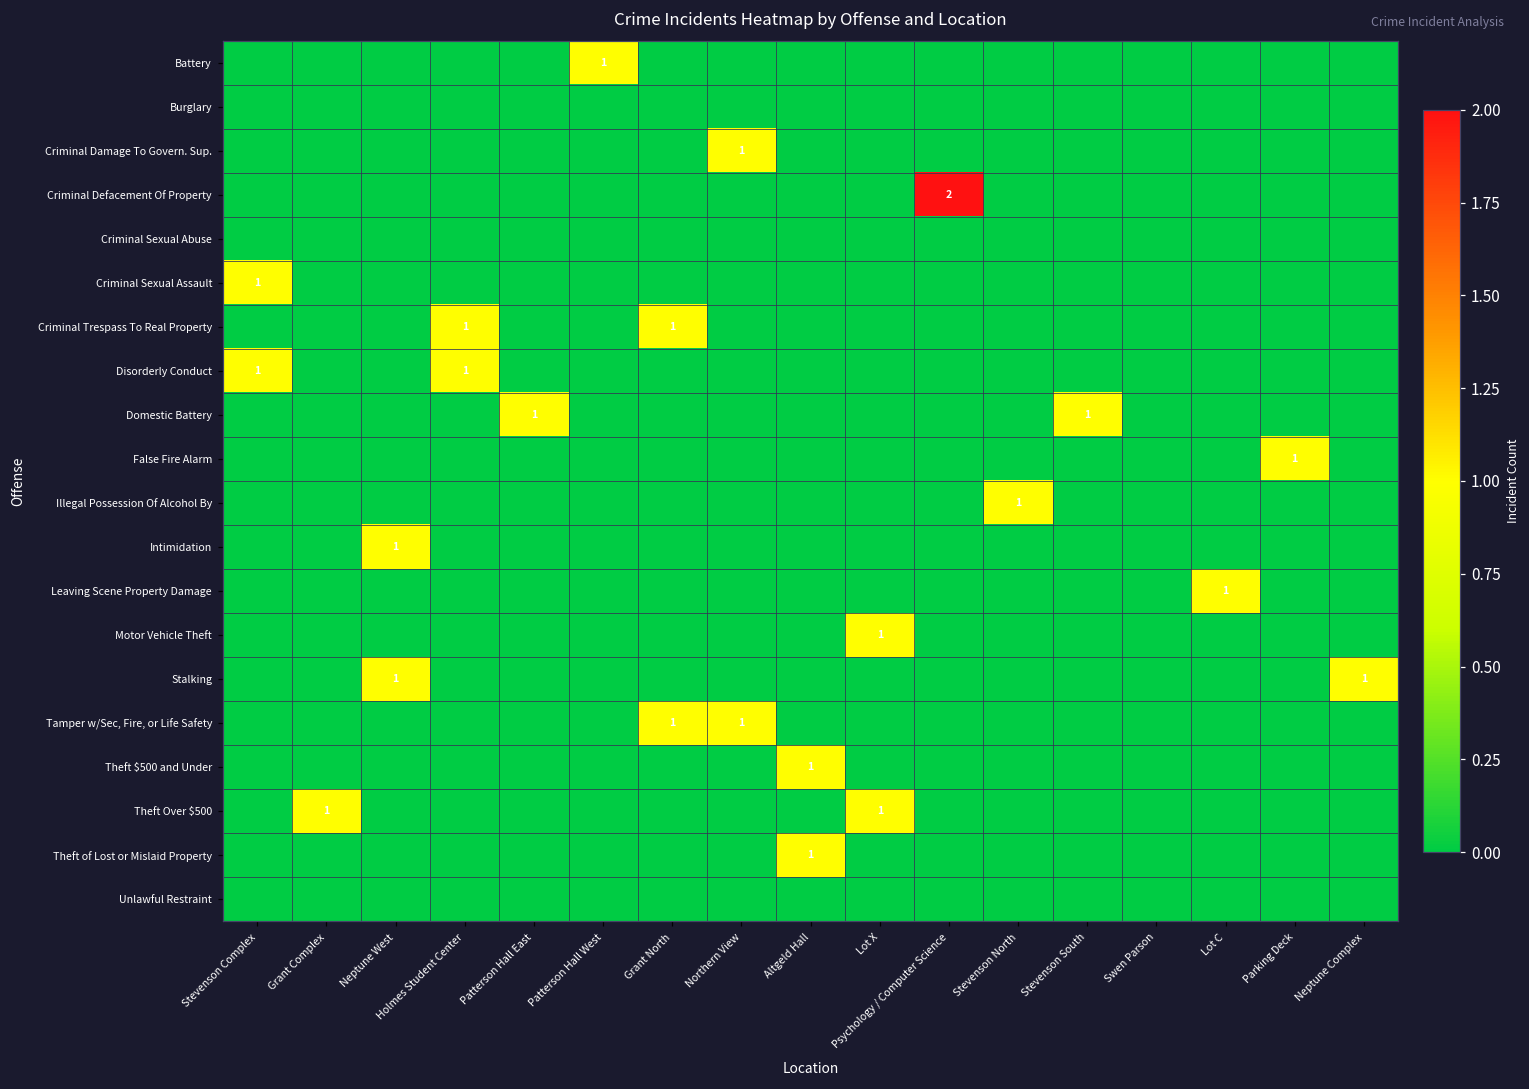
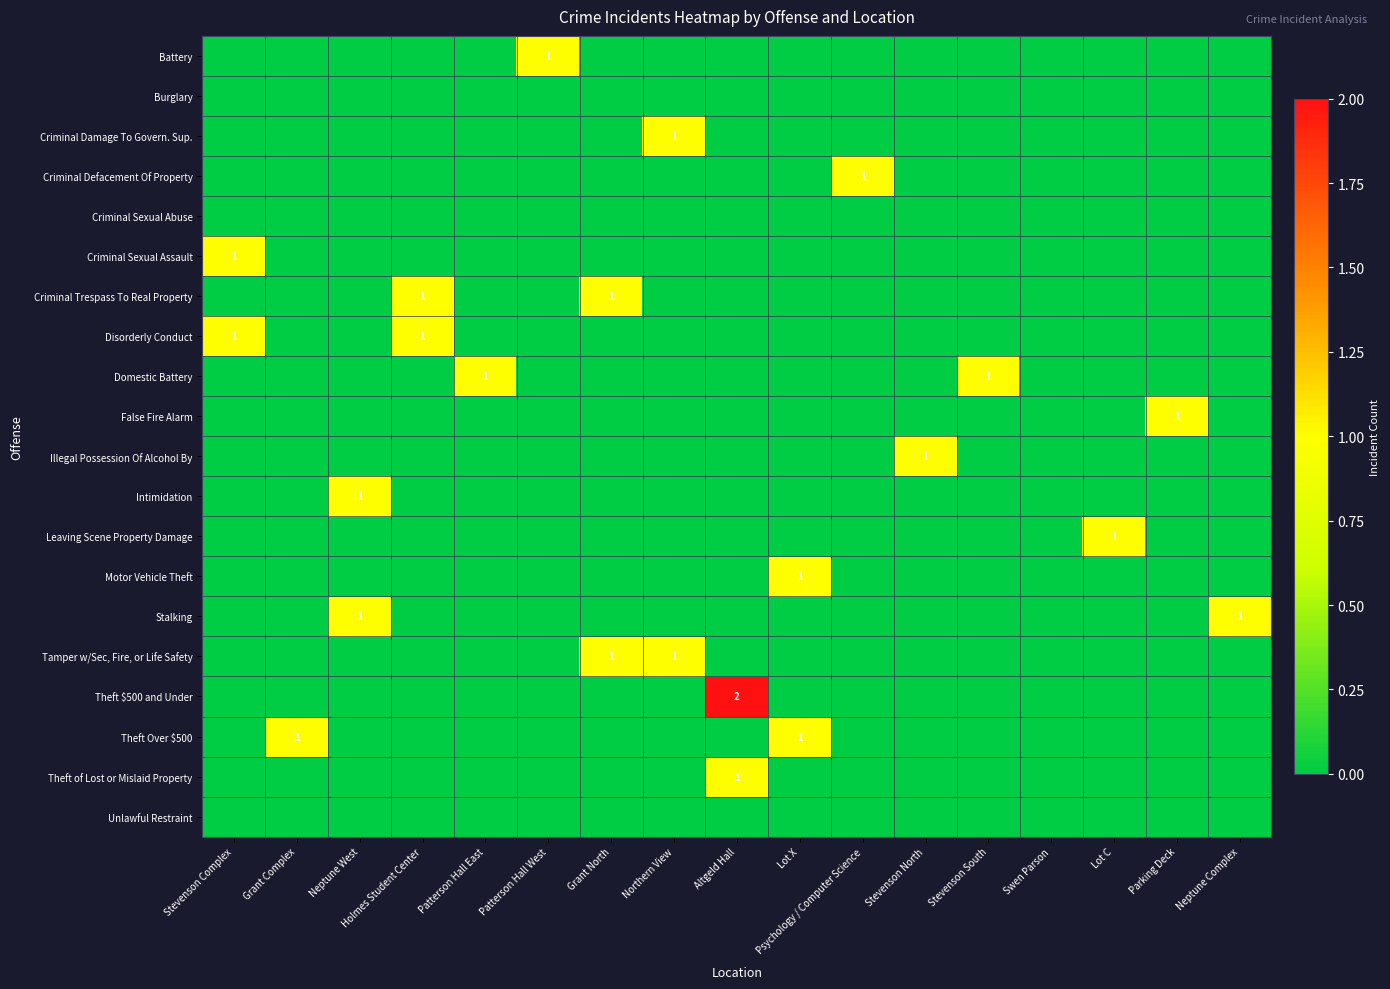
  {
    "Battery": {
      "Patterson Hall West": 1
    },
    "Criminal Damage To Govern. Sup.": {
      "Northern View": 1
    },
    "Criminal Defacement Of Property": {
-     "Psychology / Computer Science": 2
+     "Psychology / Computer Science": 1
    },
    "Criminal Sexual Assault": {
      "Stevenson Complex": 1
    },
    "Criminal Trespass To Real Property": {
      "Holmes Student Center": 1,
      "Grant North": 1
    },
    "Disorderly Conduct": {
      "Stevenson Complex": 1,
      "Holmes Student Center": 1
    },
    "Domestic Battery": {
      "Patterson Hall East": 1,
      "Stevenson South": 1
    },
    "False Fire Alarm": {
      "Parking Deck": 1
    },
    "Illegal Possession Of Alcohol By": {
      "Stevenson North": 1
    },
    "Intimidation": {
      "Neptune West": 1
    },
    "Leaving Scene Property Damage": {
      "Lot C": 1
    },
    "Motor Vehicle Theft": {
      "Lot X": 1
    },
    "Stalking": {
      "Neptune West": 1,
      "Neptune Complex": 1
    },
    "Tamper w/Sec, Fire, or Life Safety": {
      "Grant North": 1,
      "Northern View": 1
    },
    "Theft $500 and Under": {
-     "Altgeld Hall": 1
+     "Altgeld Hall": 2
    },
    "Theft Over $500": {
      "Grant Complex": 1,
      "Lot X": 1
    },
    "Theft of Lost or Mislaid Property": {
      "Altgeld Hall": 1
    }
  }
